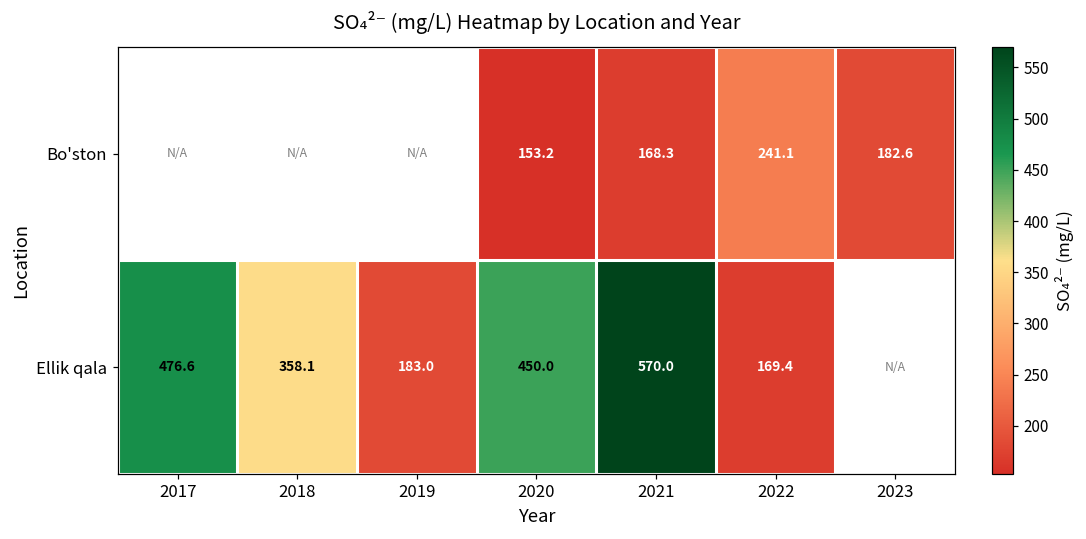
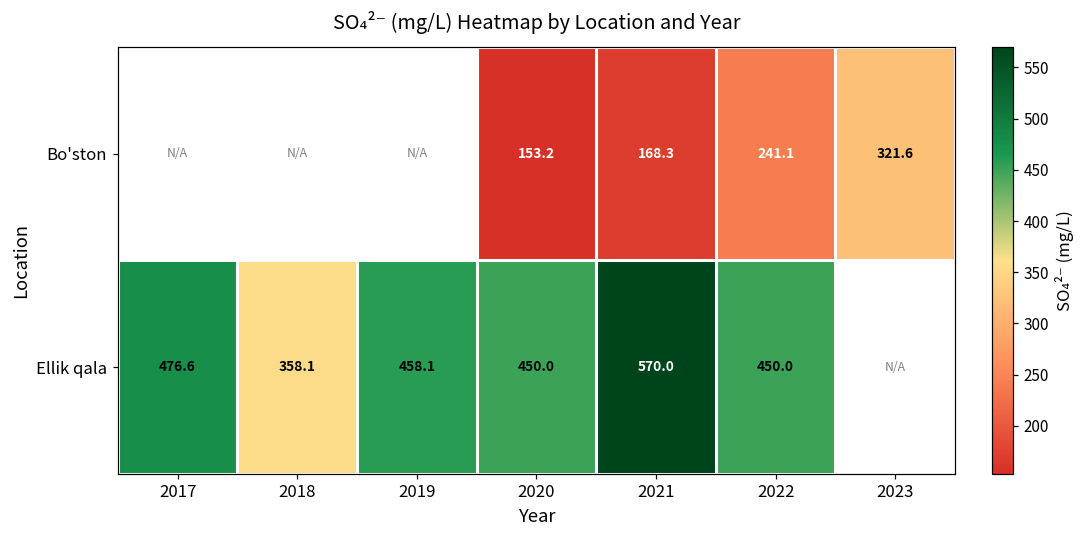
  {
    "Bo'ston": {
      "2020": 153.2,
      "2021": 168.3,
      "2022": 241.1,
-     "2023": 182.6
+     "2023": 321.6
    },
    "Ellik qala": {
      "2017": 476.6,
      "2018": 358.1,
-     "2019": 183.0,
+     "2019": 458.1,
      "2020": 450.0,
      "2021": 570.0,
-     "2022": 169.4
+     "2022": 450.0
    }
  }
